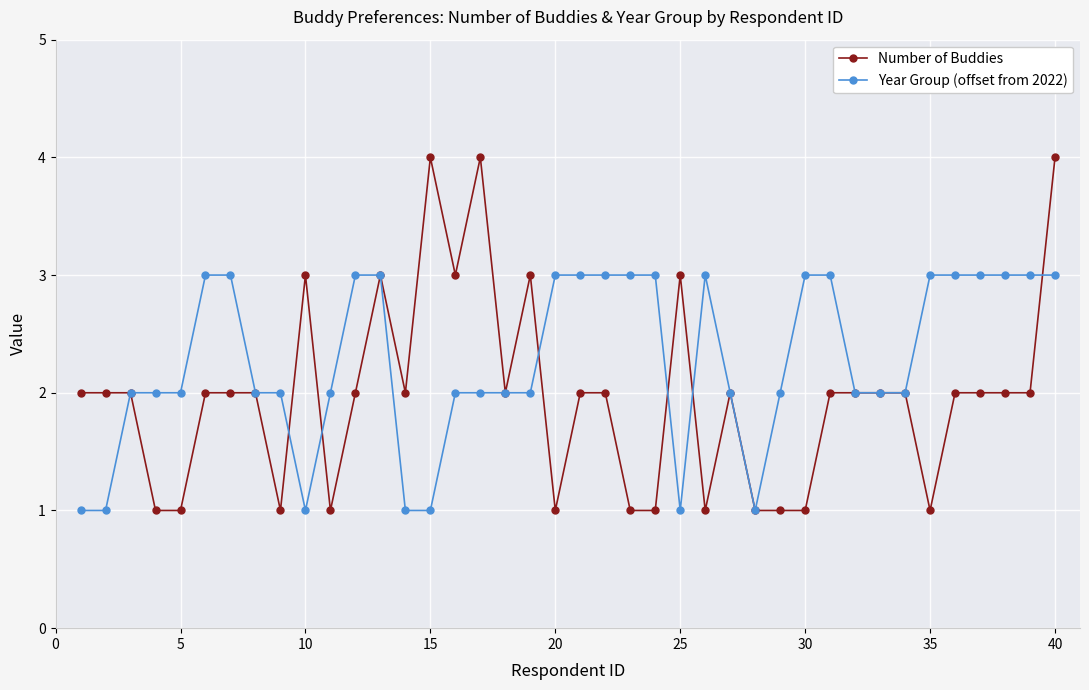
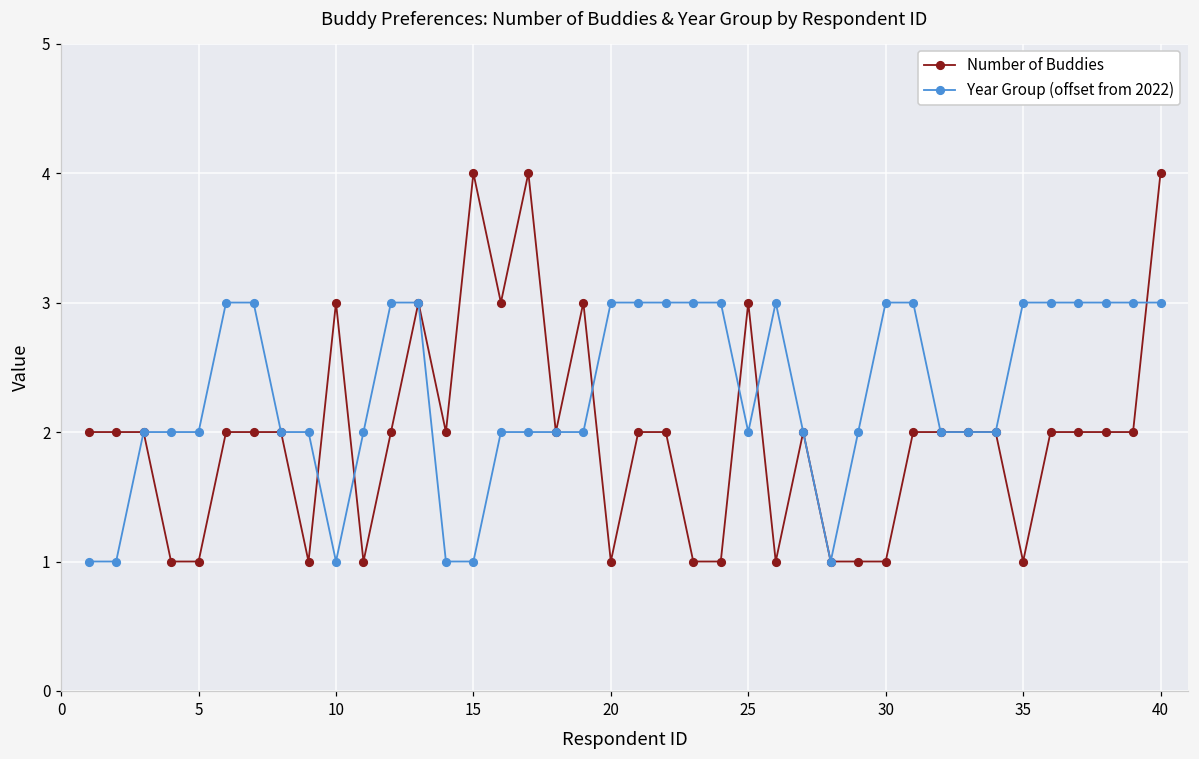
  {
    "Number of Buddies": {
      "5": 1.00,
      "10": 3.00,
      "15": 4.00,
      "20": 1.00,
      "25": 3.00,
      "30": 1.00,
      "35": 1.00,
      "40": 4.00
    },
    "Year Group (offset from 2022)": {
      "5": 2.00,
      "10": 1.00,
      "15": 1.00,
      "20": 3.00,
-     "25": 1.00,
+     "25": 2.00,
      "30": 3.00,
      "35": 3.00,
      "40": 3.00
    }
  }
